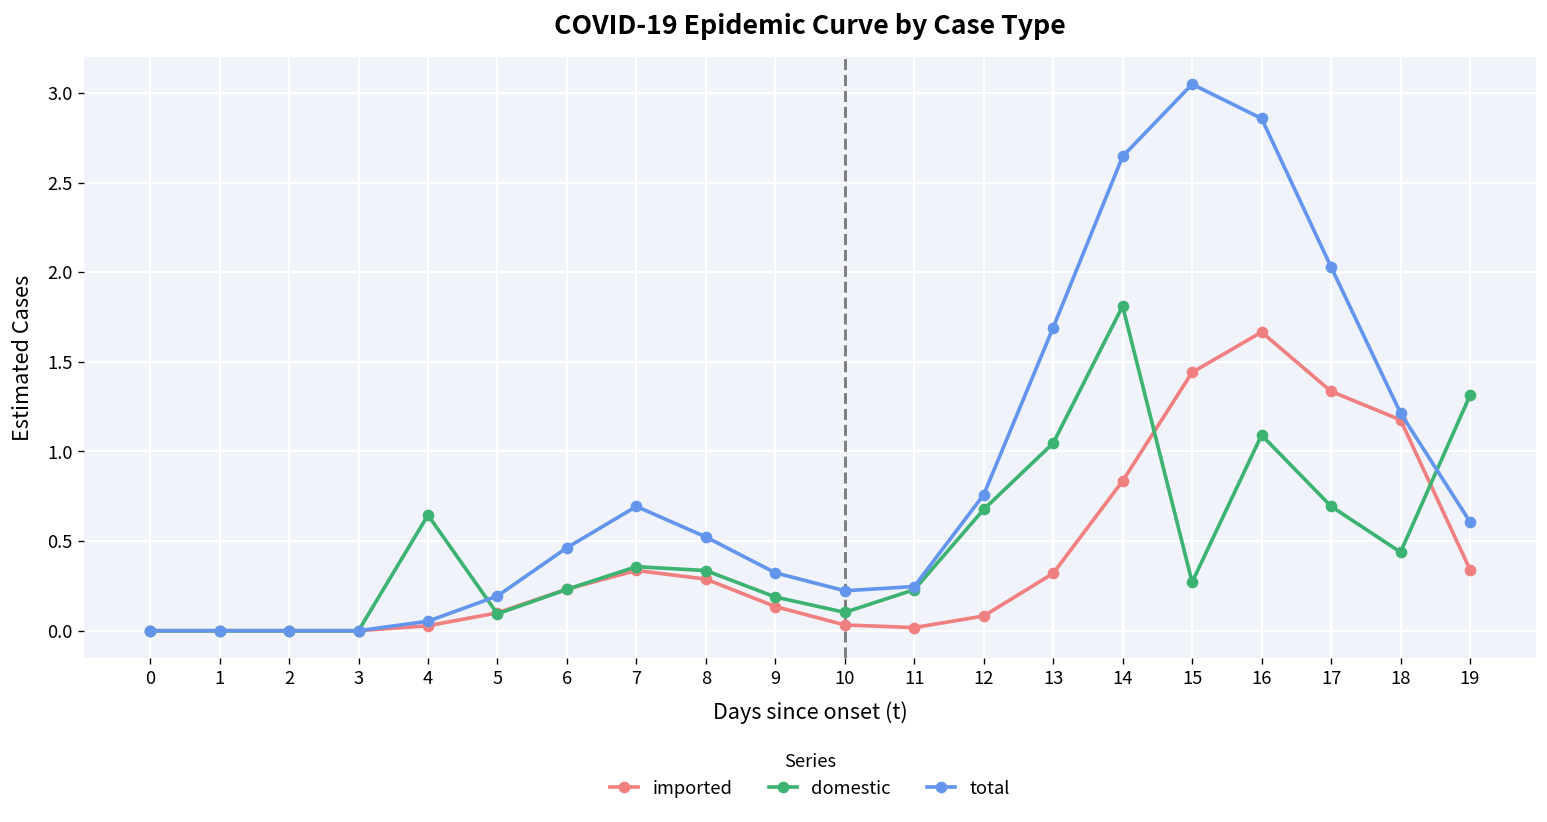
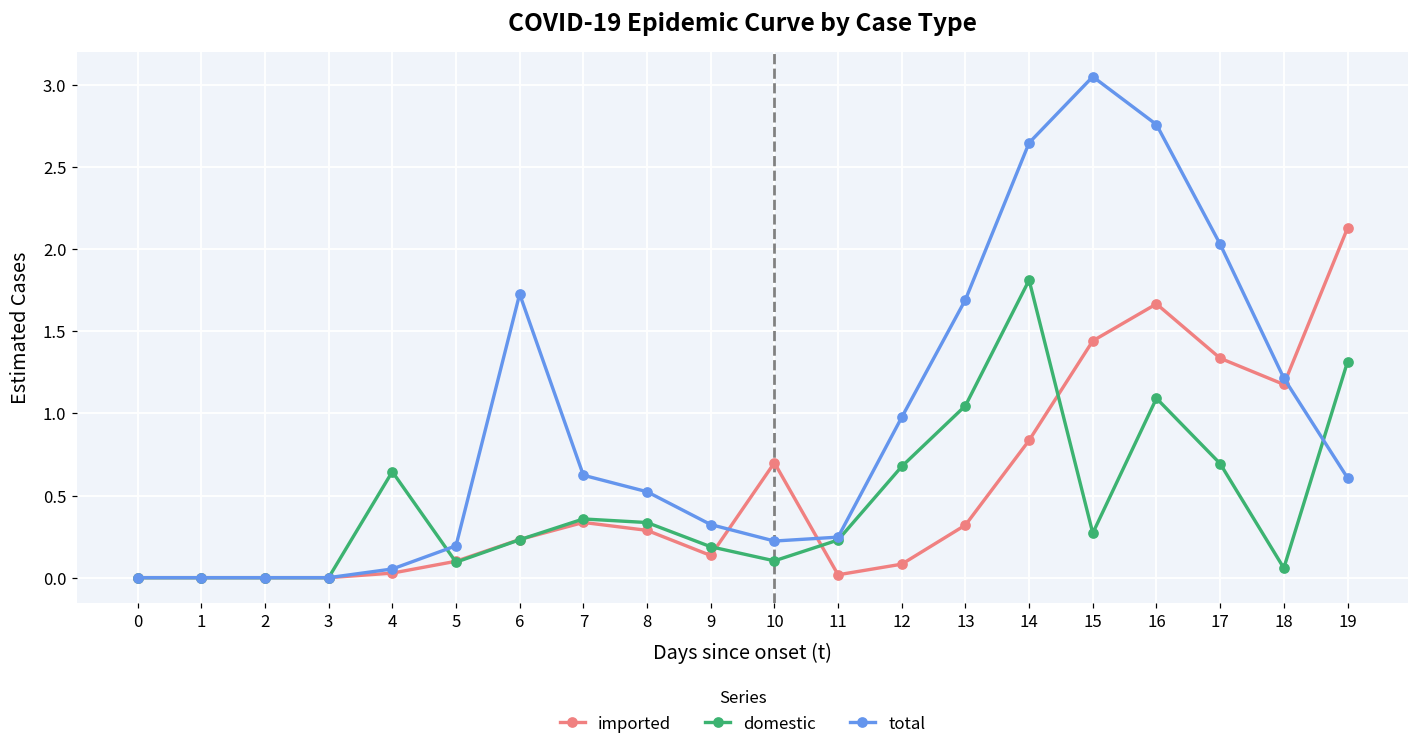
  {
    "imported": {
      "4": 0.03,
      "7": 0.34,
      "8": 0.29,
      "9": 0.13,
-     "10": 0.03,
+     "10": 0.70,
      "11": 0.02,
      "12": 0.08,
      "13": 0.32,
      "14": 0.84,
      "15": 1.44,
      "16": 1.67,
      "17": 1.34,
      "18": 1.18,
-     "19": 0.34
+     "19": 2.13
    },
    "domestic": {
      "4": 0.65,
      "7": 0.36,
      "8": 0.34,
      "9": 0.19,
      "10": 0.10,
      "11": 0.23,
      "12": 0.68,
      "13": 1.05,
      "14": 1.81,
      "15": 0.27,
      "16": 1.09,
      "17": 0.69,
-     "18": 0.44,
+     "18": 0.06,
      "19": 1.31
    },
    "total": {
      "4": 0.05,
      "5": 0.19,
-     "6": 0.46,
-     "7": 0.69,
+     "6": 1.73,
+     "7": 0.62,
      "8": 0.52,
      "9": 0.32,
      "10": 0.22,
      "11": 0.25,
-     "12": 0.76,
+     "12": 0.98,
      "13": 1.69,
      "14": 2.65,
      "15": 3.05,
-     "16": 2.86,
+     "16": 2.76,
      "17": 2.03,
      "18": 1.21,
      "19": 0.61
    }
  }
